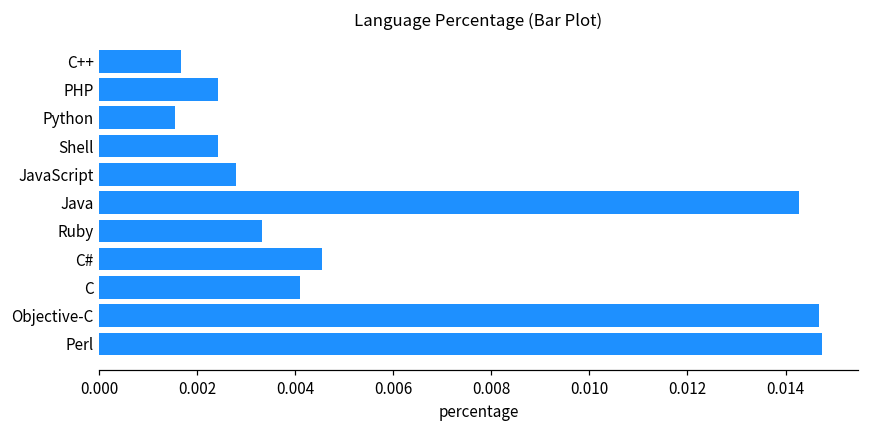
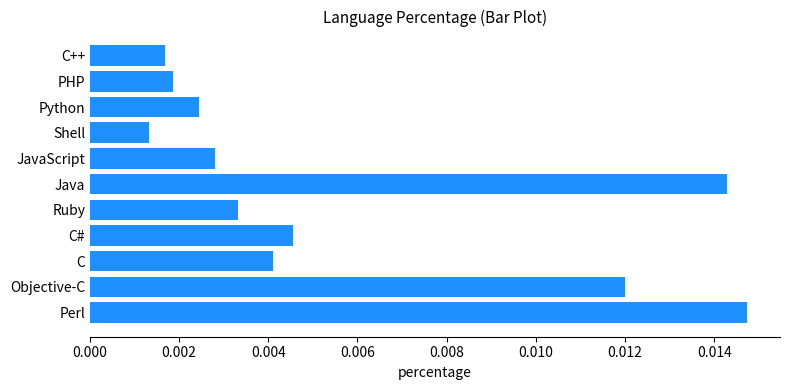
  {
    "C++": 0.0017,
-   "PHP": 0.0024,
-   "Python": 0.0016,
-   "Shell": 0.0024,
+   "PHP": 0.0019,
+   "Python": 0.0024,
+   "Shell": 0.0013,
    "JavaScript": 0.0028,
    "Java": 0.0143,
    "Ruby": 0.0033,
    "C#": 0.0045,
    "C": 0.0041,
-   "Objective-C": 0.0147,
+   "Objective-C": 0.0120,
    "Perl": 0.0147
  }
